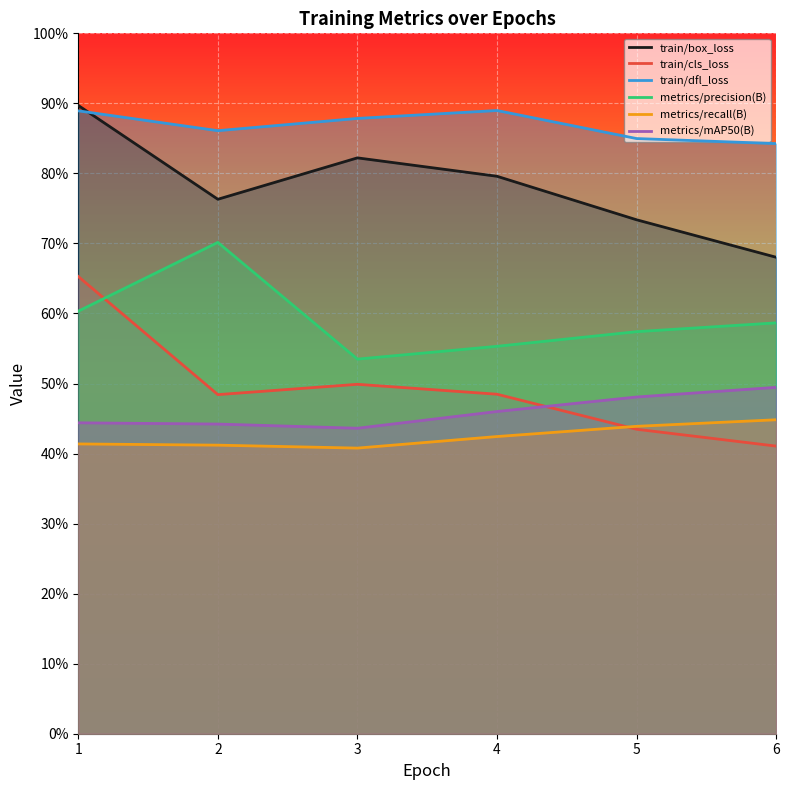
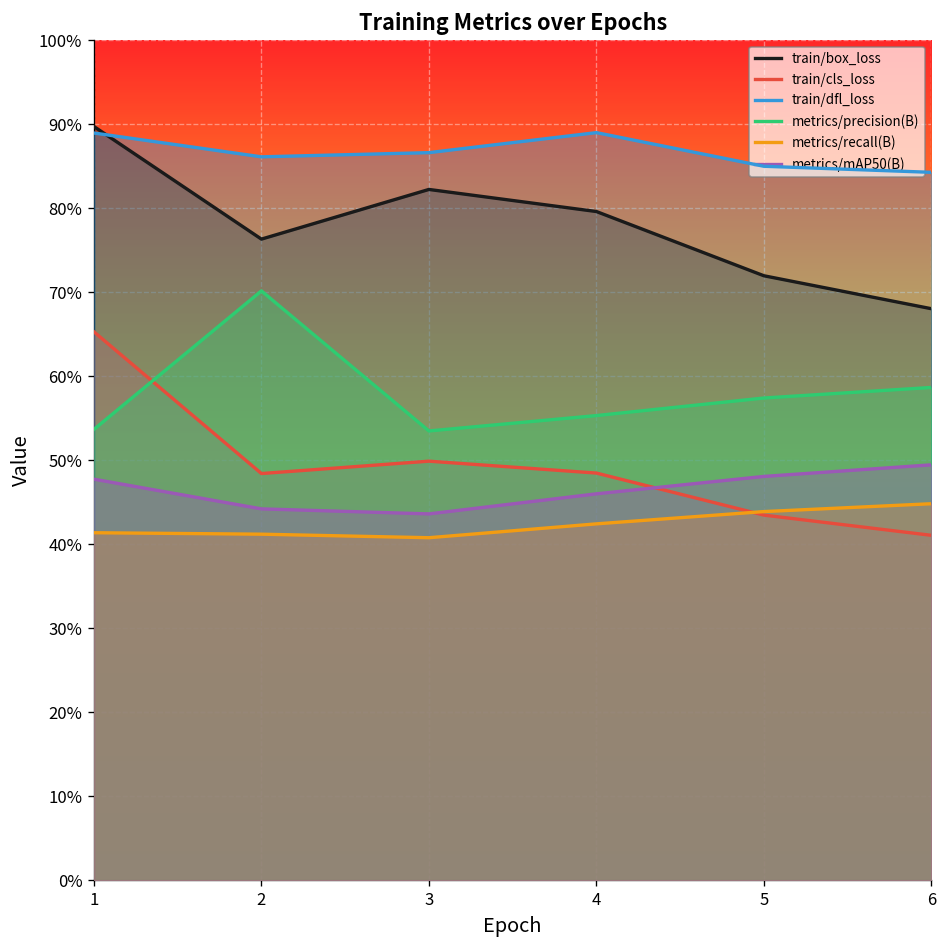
  {
    "train/box_loss": {
      "1": "90%",
      "2": "76%",
      "3": "82%",
      "4": "80%",
-     "5": "73%",
+     "5": "72%",
      "6": "68%"
    },
    "train/cls_loss": {
      "1": "65%",
      "2": "48%",
      "3": "50%",
      "4": "48%",
      "5": "43%",
      "6": "41%"
    },
    "train/dfl_loss": {
      "1": "89%",
      "2": "86%",
-     "3": "88%",
+     "3": "87%",
      "4": "89%",
      "6": "84%"
    },
    "metrics/precision(B)": {
-     "1": "60%",
+     "1": "54%",
      "2": "70%",
      "3": "53%",
      "4": "55%",
      "5": "57%",
      "6": "59%"
    },
    "metrics/recall(B)": {
      "1": "41%",
      "2": "41%",
      "3": "41%",
      "4": "42%",
      "5": "44%",
      "6": "45%"
    },
    "metrics/mAP50(B)": {
-     "1": "44%",
+     "1": "48%",
      "2": "44%",
      "3": "44%",
      "4": "46%",
      "5": "48%",
      "6": "49%"
    }
  }
